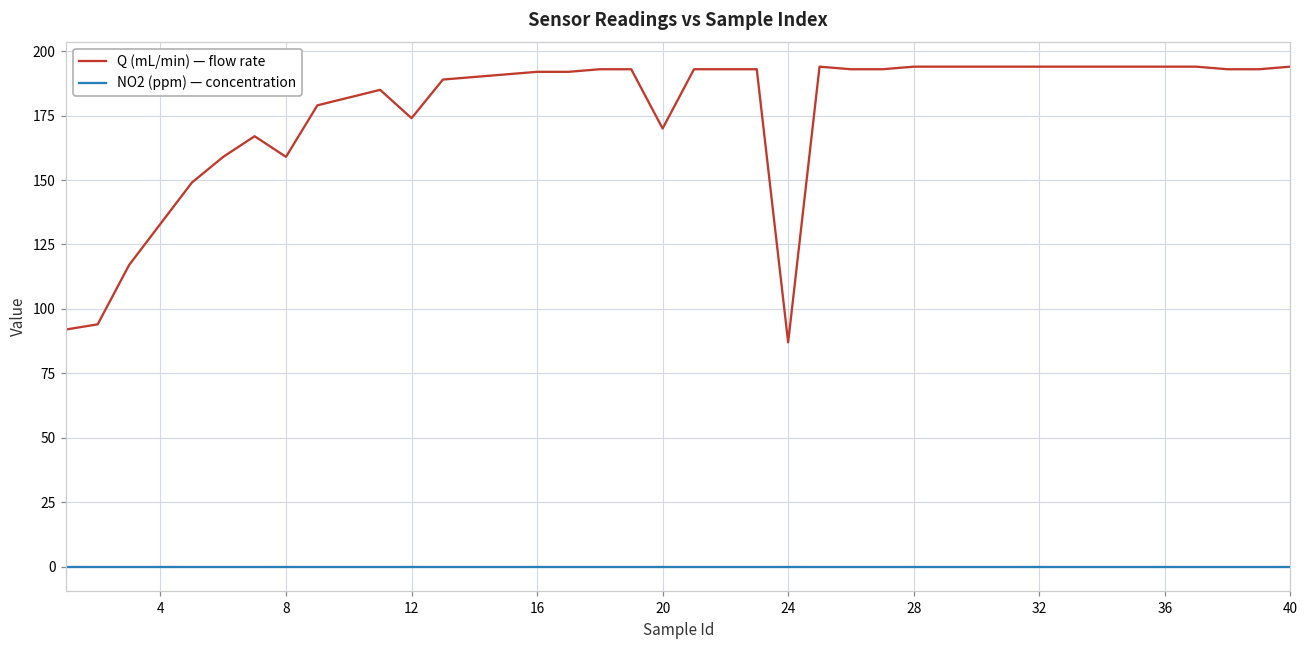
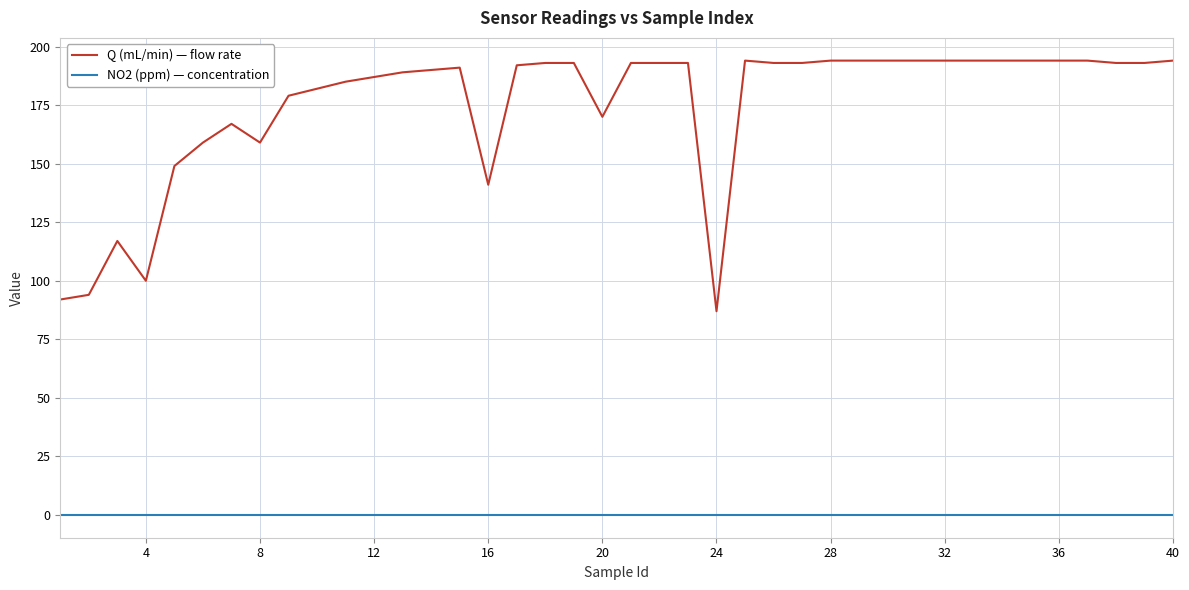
  {
    "Q (mL/min) — flow rate": {
-     "4": 133,
+     "4": 100,
      "8": 159,
-     "12": 174,
-     "16": 192,
+     "12": 187,
+     "16": 141,
      "20": 170,
      "24": 87,
      "28": 194,
      "32": 194,
      "36": 194,
      "40": 194
    },
    "NO2 (ppm) — concentration": {
      "4": 0,
      "8": 0,
      "12": 0,
      "16": 0,
      "20": 0,
      "24": 0,
      "28": 0,
      "32": 0,
      "36": 0,
      "40": 0
    }
  }
